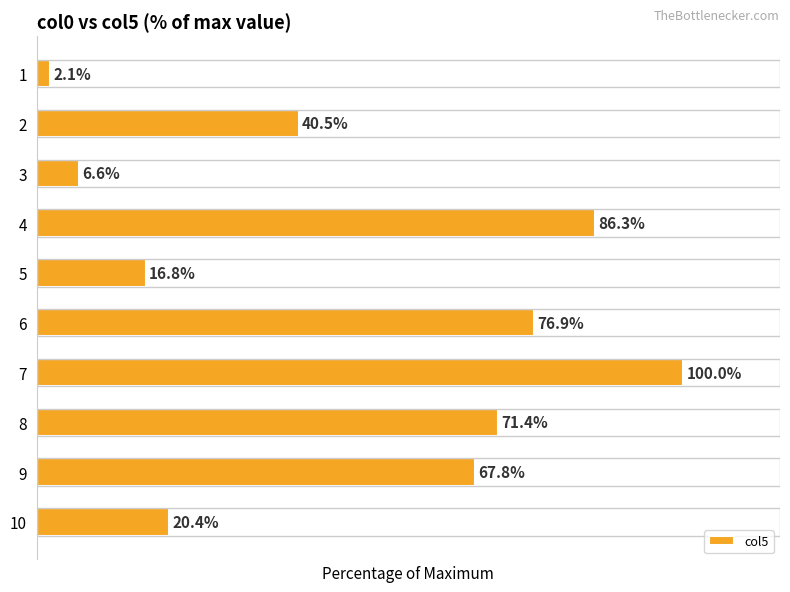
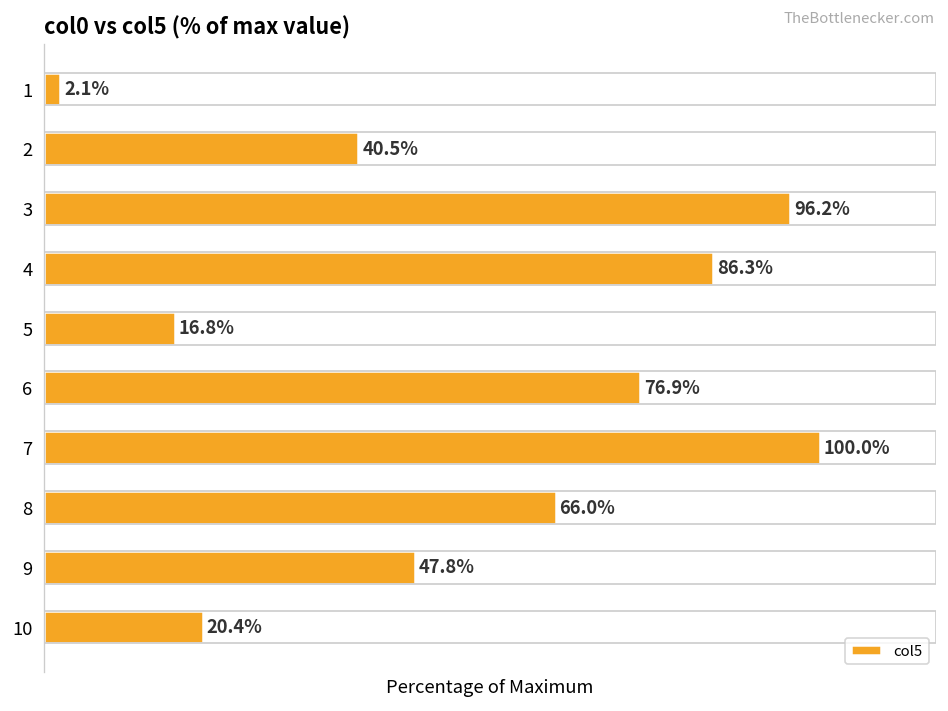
  {
    "1": "2.1%",
    "2": "40.5%",
-   "3": "6.6%",
+   "3": "96.2%",
    "4": "86.3%",
    "5": "16.8%",
    "6": "76.9%",
    "7": "100.0%",
-   "8": "71.4%",
-   "9": "67.8%",
+   "8": "66.0%",
+   "9": "47.8%",
    "10": "20.4%"
  }
